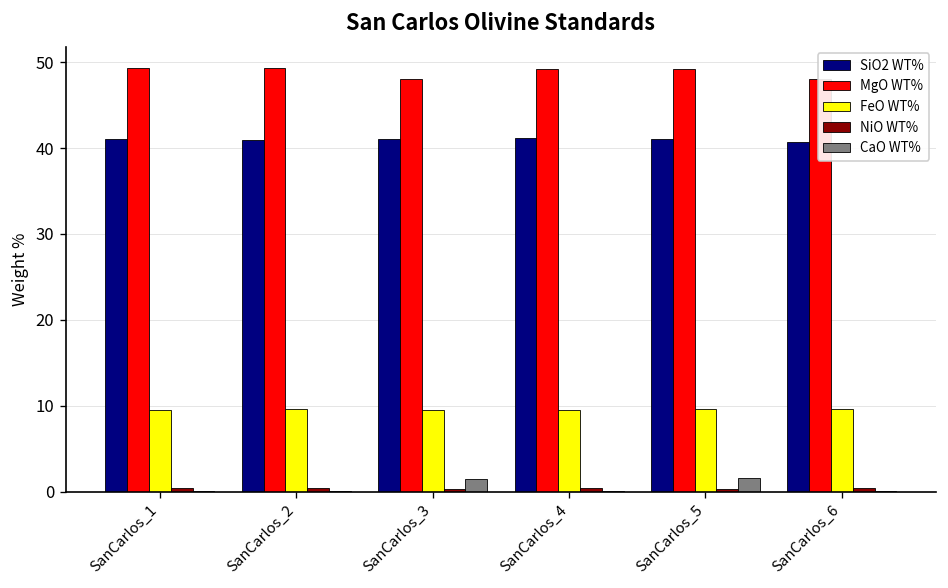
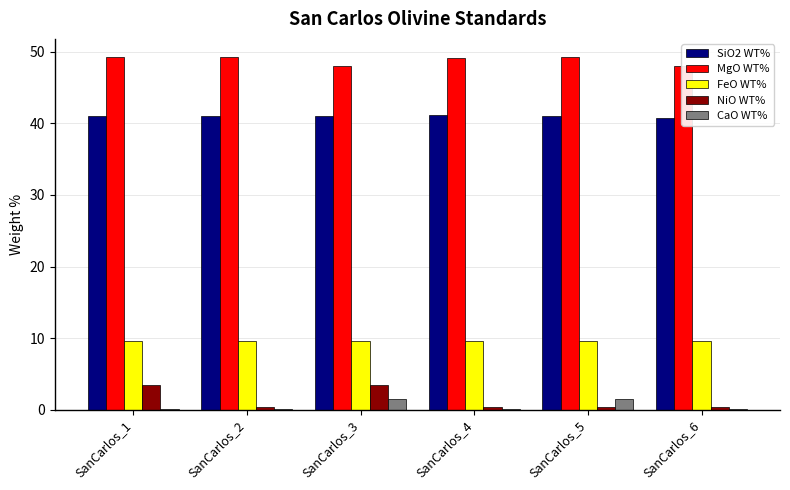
  {
    "SiO2 WT%": {
      "SanCarlos_1": 41,
      "SanCarlos_2": 41,
      "SanCarlos_3": 41,
      "SanCarlos_4": 41,
      "SanCarlos_5": 41,
      "SanCarlos_6": 41
    },
    "MgO WT%": {
      "SanCarlos_1": 49,
      "SanCarlos_2": 49,
      "SanCarlos_3": 48,
      "SanCarlos_4": 49,
      "SanCarlos_5": 49
    },
    "FeO WT%": {
      "SanCarlos_1": 10,
      "SanCarlos_2": 10,
      "SanCarlos_3": 10,
      "SanCarlos_4": 10,
      "SanCarlos_5": 10,
      "SanCarlos_6": 10
    },
    "NiO WT%": {
-     "SanCarlos_1": 0,
+     "SanCarlos_1": 4,
      "SanCarlos_2": 0,
-     "SanCarlos_3": 0,
+     "SanCarlos_3": 3,
      "SanCarlos_4": 0,
      "SanCarlos_5": 0,
      "SanCarlos_6": 0
    },
    "CaO WT%": {
      "SanCarlos_3": 2,
      "SanCarlos_5": 2
    }
  }
